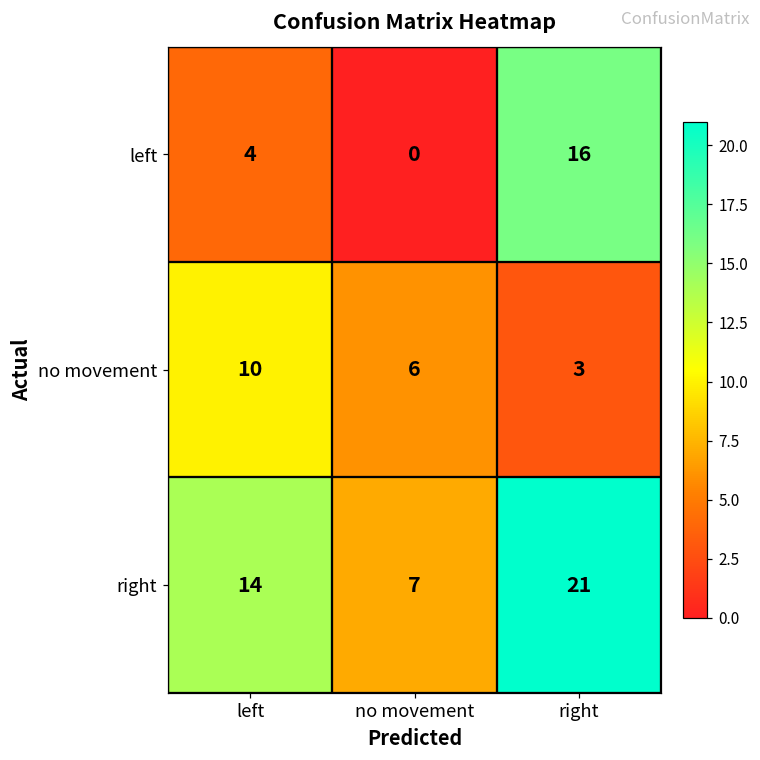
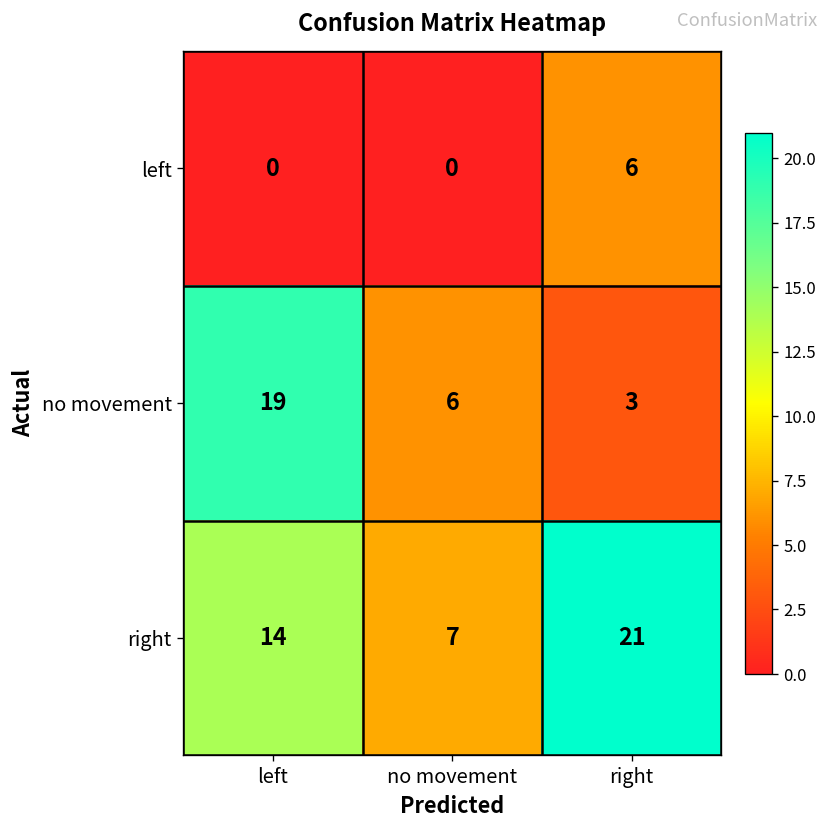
  {
    "left": {
-     "left": 4,
+     "left": 0,
      "no movement": 0,
-     "right": 16
+     "right": 6
    },
    "no movement": {
-     "left": 10,
+     "left": 19,
      "no movement": 6,
      "right": 3
    },
    "right": {
      "left": 14,
      "no movement": 7,
      "right": 21
    }
  }
